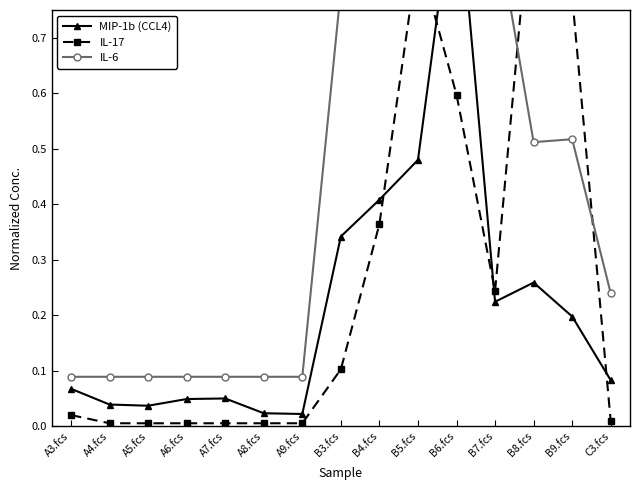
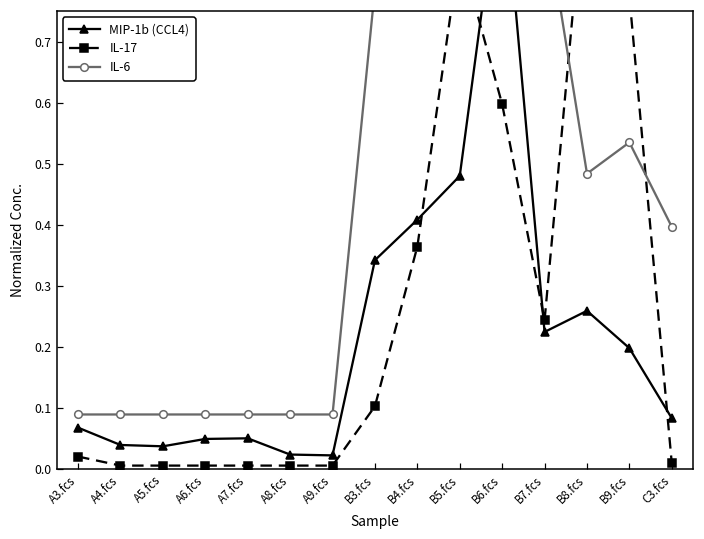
  {
    "IL-6": {
      "A3.fcs": 0.09,
      "A4.fcs": 0.09,
      "A5.fcs": 0.09,
      "A6.fcs": 0.09,
      "A7.fcs": 0.09,
      "A8.fcs": 0.09,
      "A9.fcs": 0.09,
-     "B8.fcs": 0.51,
-     "B9.fcs": 0.52,
-     "C3.fcs": 0.24
+     "B8.fcs": 0.48,
+     "B9.fcs": 0.53,
+     "C3.fcs": 0.40
    }
  }
